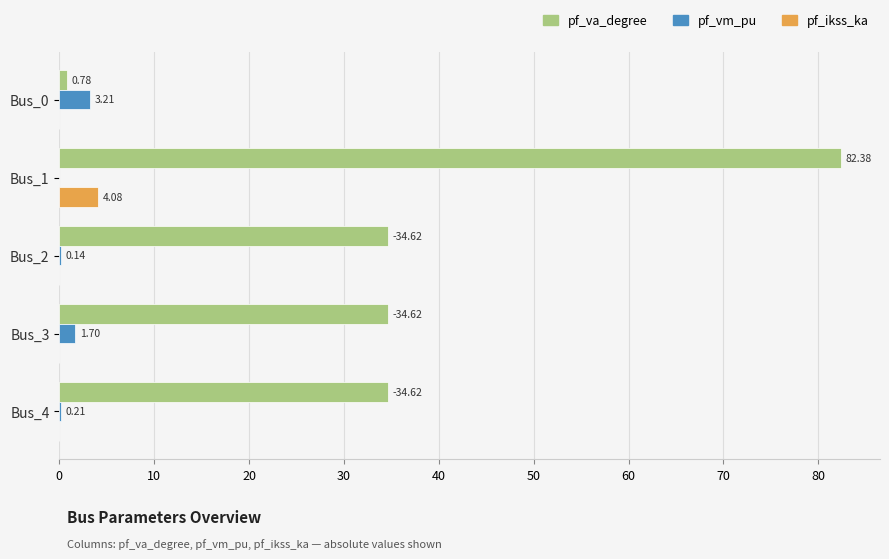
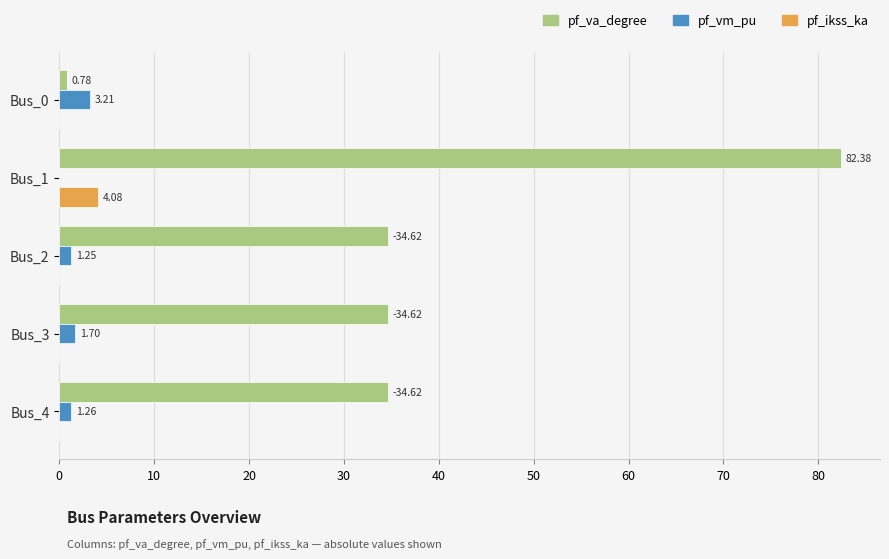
  {
    "pf_va_degree": {
      "Bus_0": 0.78,
      "Bus_1": 82.38
    },
    "pf_vm_pu": {
      "Bus_0": 3.21,
-     "Bus_2": 0.14,
+     "Bus_2": 1.25,
      "Bus_3": 1.70,
-     "Bus_4": 0.21
+     "Bus_4": 1.26
    },
    "pf_ikss_ka": {
      "Bus_1": 4.08
    }
  }
